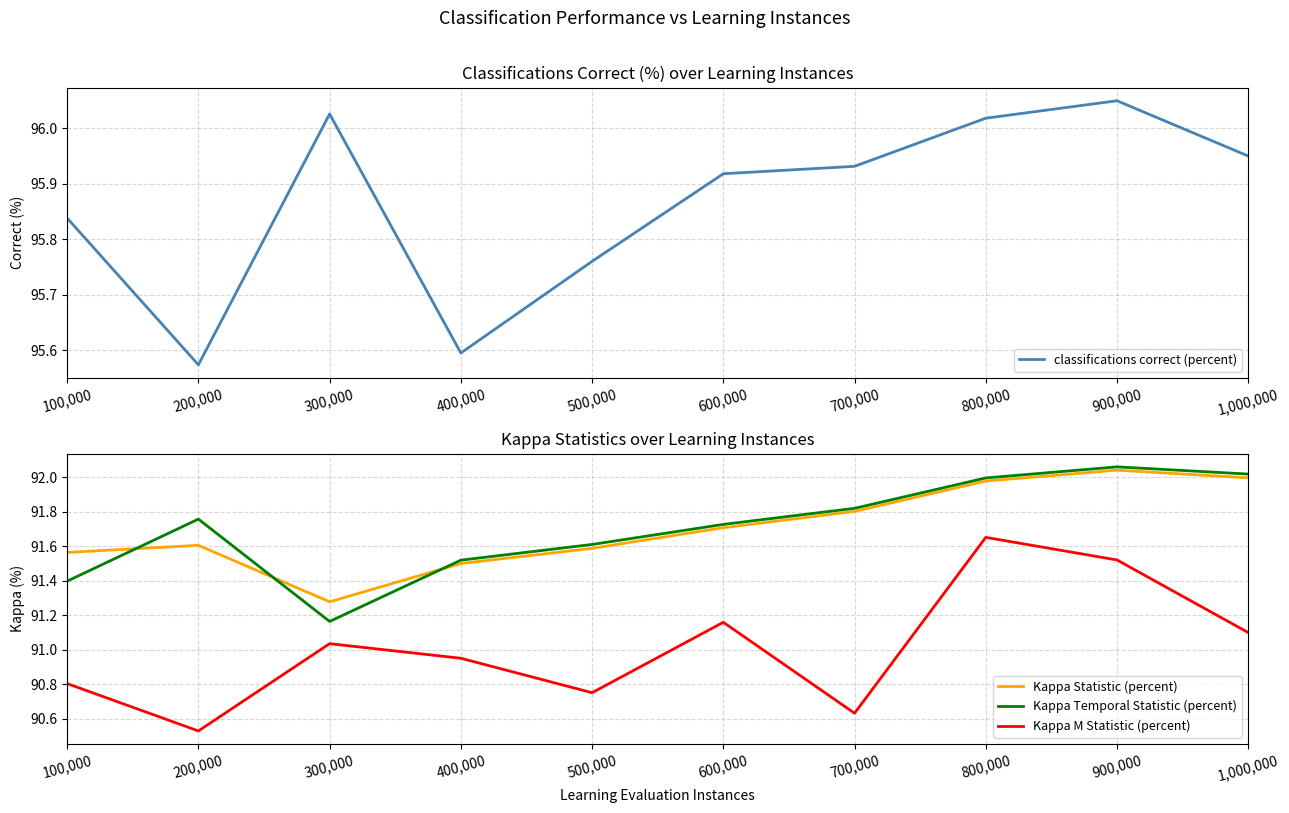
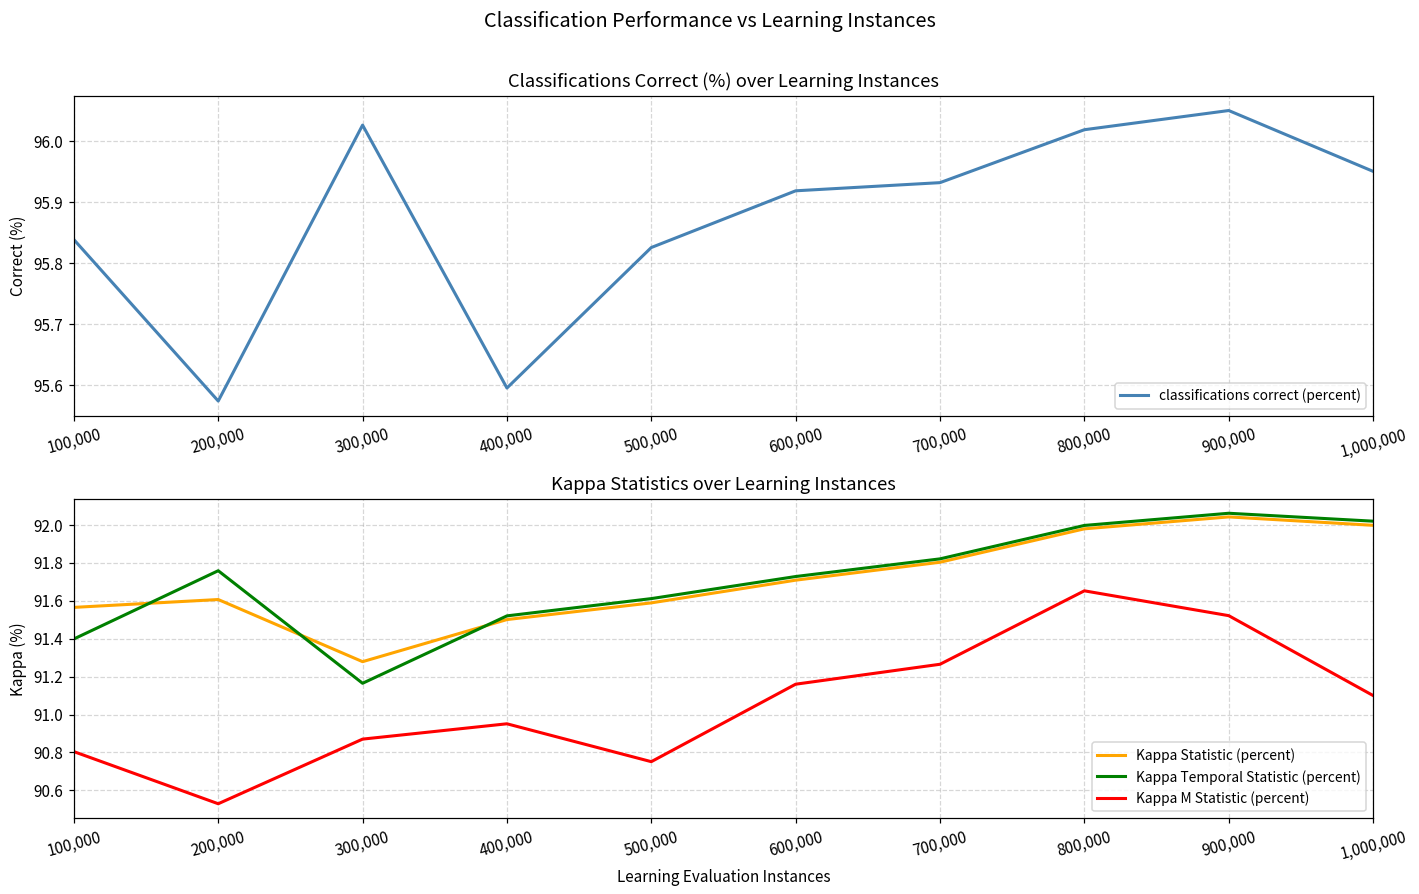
  {
    "Classifications Correct (%) over Learning Instances": {
      "100,000": 95.84,
      "200,000": 95.57,
      "300,000": 96.03,
      "400,000": 95.59,
-     "500,000": 95.76,
+     "500,000": 95.83,
      "600,000": 95.92,
      "700,000": 95.93,
      "800,000": 96.02,
      "900,000": 96.05,
      "1,000,000": 95.95
    },
    "Kappa Statistics over Learning Instances": {
      "Kappa Statistic (percent)": {
        "100,000": 91.56,
        "200,000": 91.61,
        "300,000": 91.28,
        "400,000": 91.50,
        "500,000": 91.59,
        "600,000": 91.71,
        "700,000": 91.80,
        "800,000": 91.98,
        "900,000": 92.04,
        "1,000,000": 92.00
      },
      "Kappa Temporal Statistic (percent)": {
        "100,000": 91.40,
        "200,000": 91.76,
        "300,000": 91.16,
        "400,000": 91.52,
        "500,000": 91.61,
        "600,000": 91.73,
        "700,000": 91.82,
        "800,000": 92.00,
        "900,000": 92.06,
        "1,000,000": 92.02
      },
      "Kappa M Statistic (percent)": {
        "100,000": 90.80,
        "200,000": 90.53,
-       "300,000": 91.04,
+       "300,000": 90.87,
        "400,000": 90.95,
        "500,000": 90.75,
        "600,000": 91.16,
-       "700,000": 90.63,
+       "700,000": 91.26,
        "800,000": 91.65,
        "900,000": 91.52,
        "1,000,000": 91.10
      }
    }
  }
